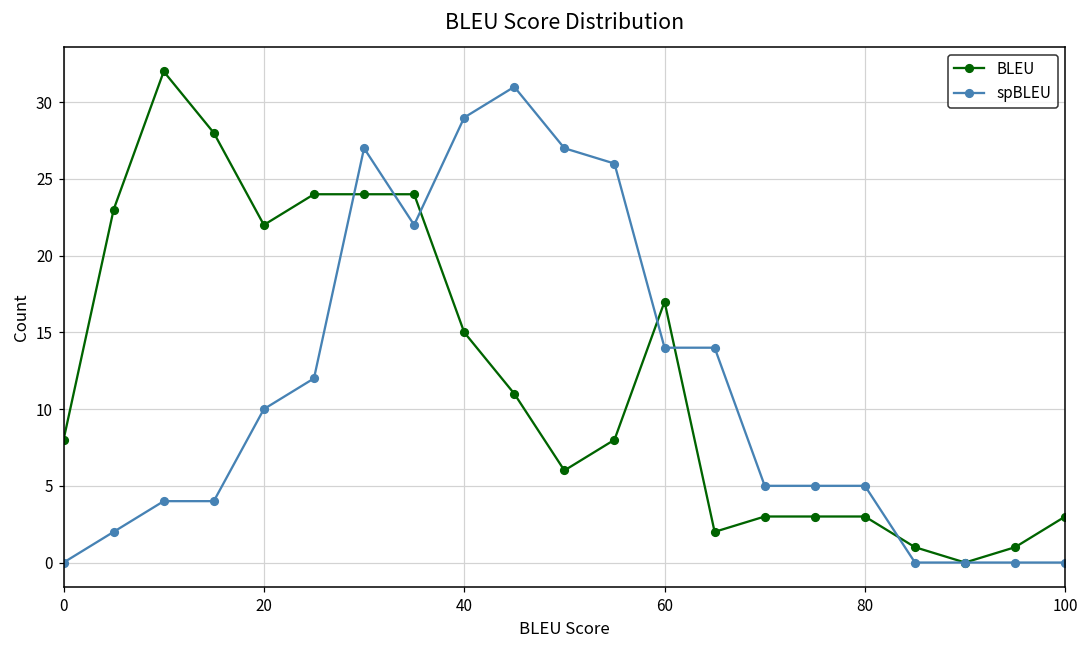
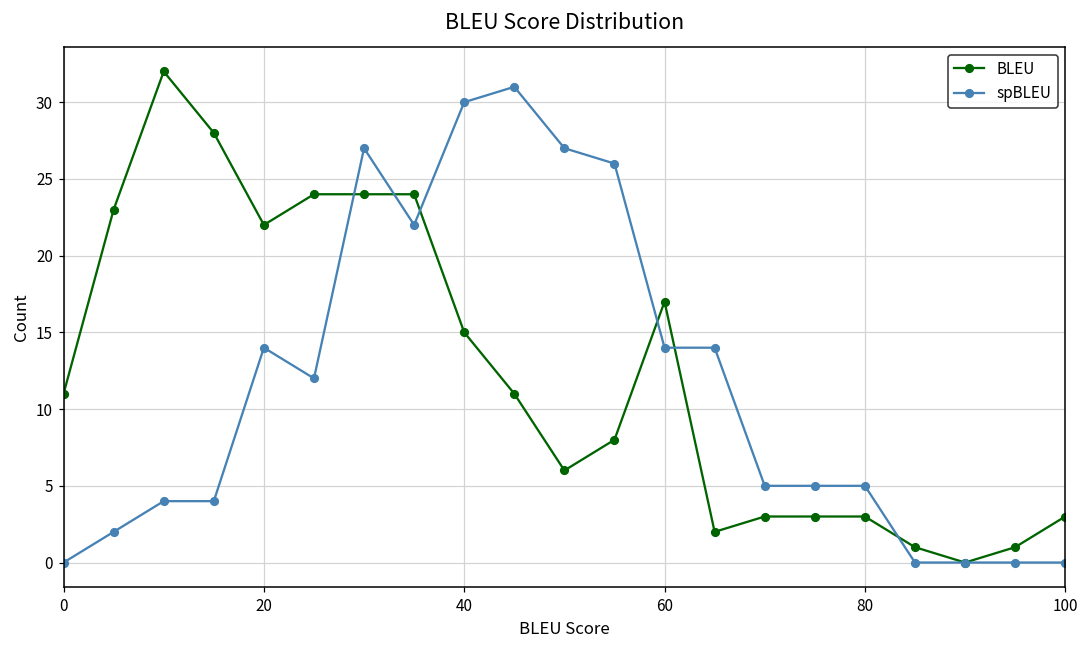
  {
    "BLEU": {
-     "0": 8,
+     "0": 11,
      "20": 22,
      "40": 15,
      "60": 17,
      "80": 3,
      "100": 3
    },
    "spBLEU": {
      "0": 0,
-     "20": 10,
-     "40": 29,
+     "20": 14,
+     "40": 30,
      "60": 14,
      "80": 5,
      "100": 0
    }
  }
